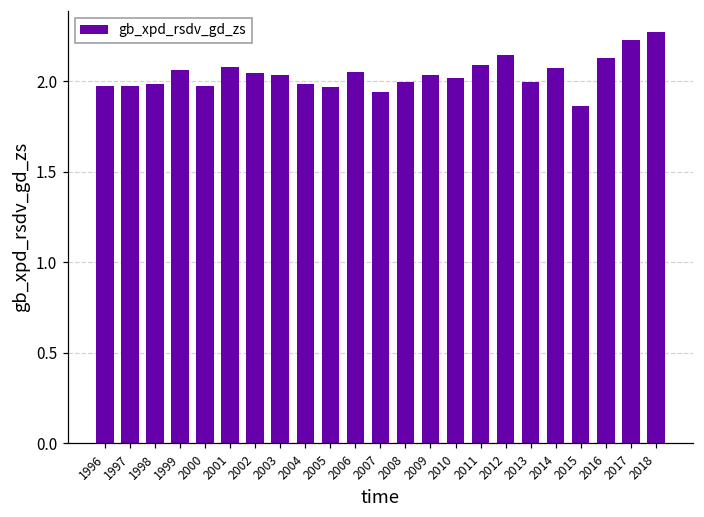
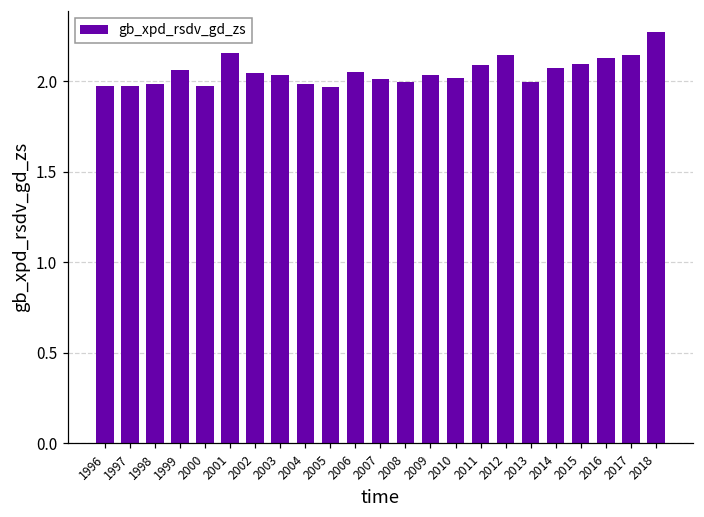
  {
    "1996": 1.97,
    "1997": 1.97,
    "1998": 1.98,
    "1999": 2.06,
    "2000": 1.97,
-   "2001": 2.08,
+   "2001": 2.16,
    "2002": 2.04,
    "2003": 2.03,
    "2004": 1.99,
    "2005": 1.97,
    "2006": 2.05,
-   "2007": 1.94,
+   "2007": 2.01,
    "2008": 2.00,
    "2009": 2.03,
    "2010": 2.02,
    "2011": 2.09,
    "2012": 2.15,
    "2013": 1.99,
    "2014": 2.07,
-   "2015": 1.86,
+   "2015": 2.09,
    "2016": 2.13,
-   "2017": 2.23,
+   "2017": 2.14,
    "2018": 2.27
  }
